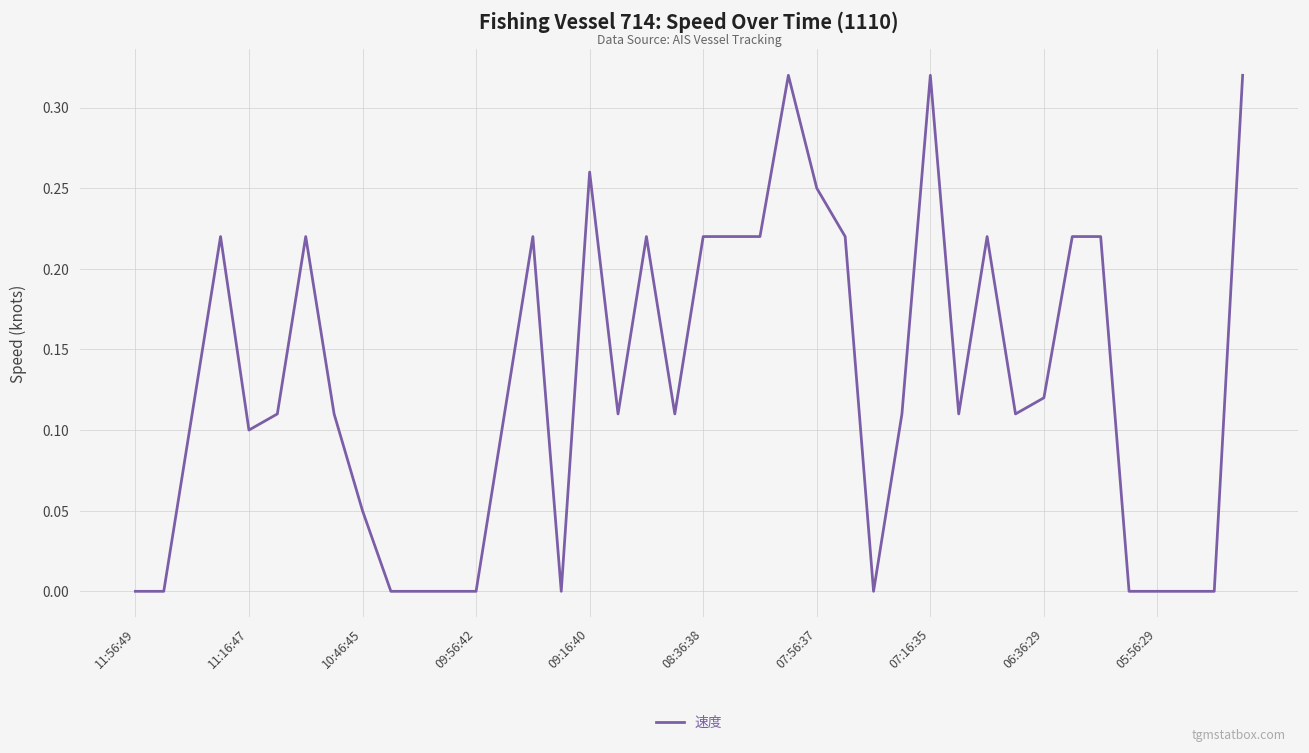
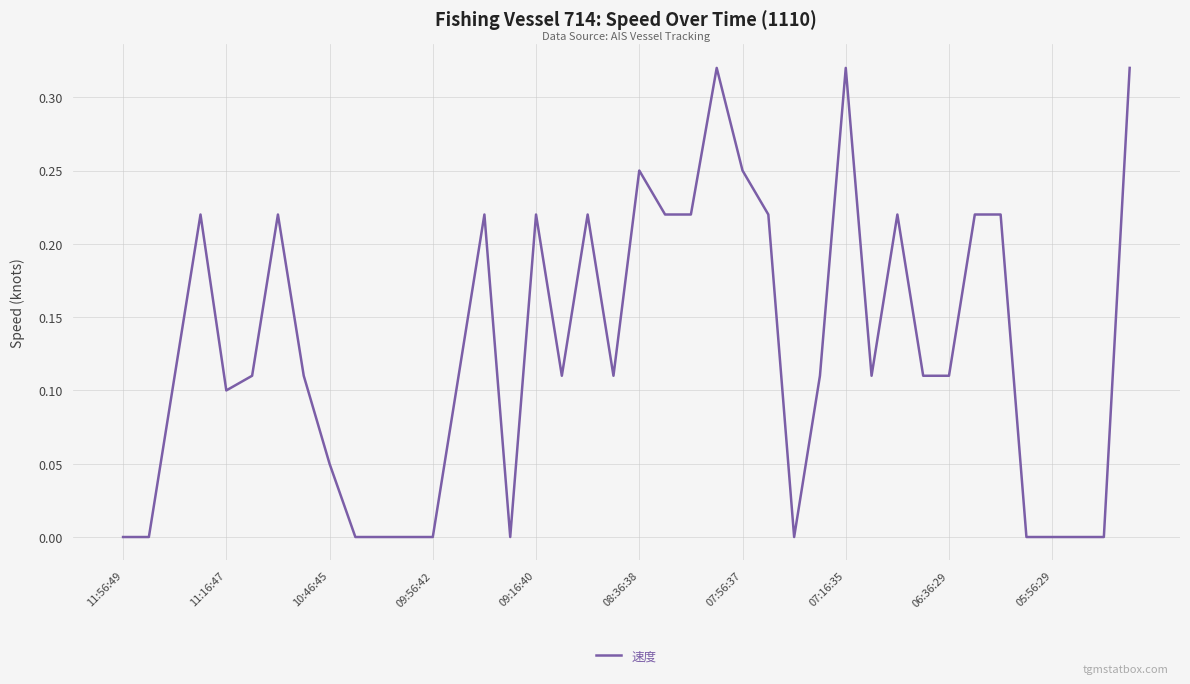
  {
    "11:56:49": 0.00,
    "11:16:47": 0.10,
    "10:46:45": 0.05,
    "09:56:42": 0.00,
-   "09:16:40": 0.26,
-   "08:36:38": 0.22,
+   "09:16:40": 0.22,
+   "08:36:38": 0.25,
    "07:56:37": 0.25,
    "07:16:35": 0.32,
-   "06:36:29": 0.12,
+   "06:36:29": 0.11,
    "05:56:29": 0.00
  }
